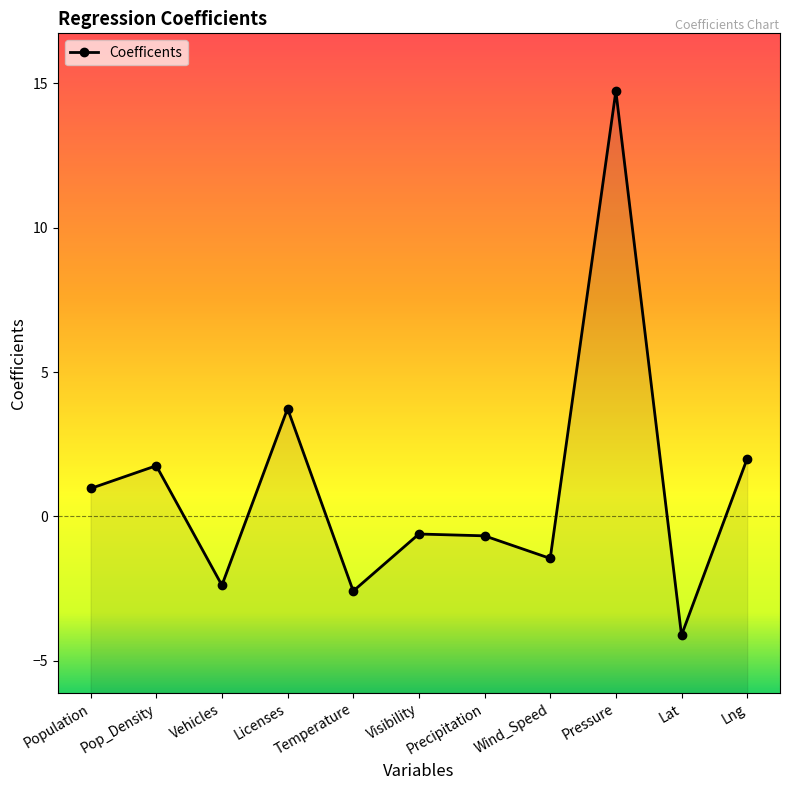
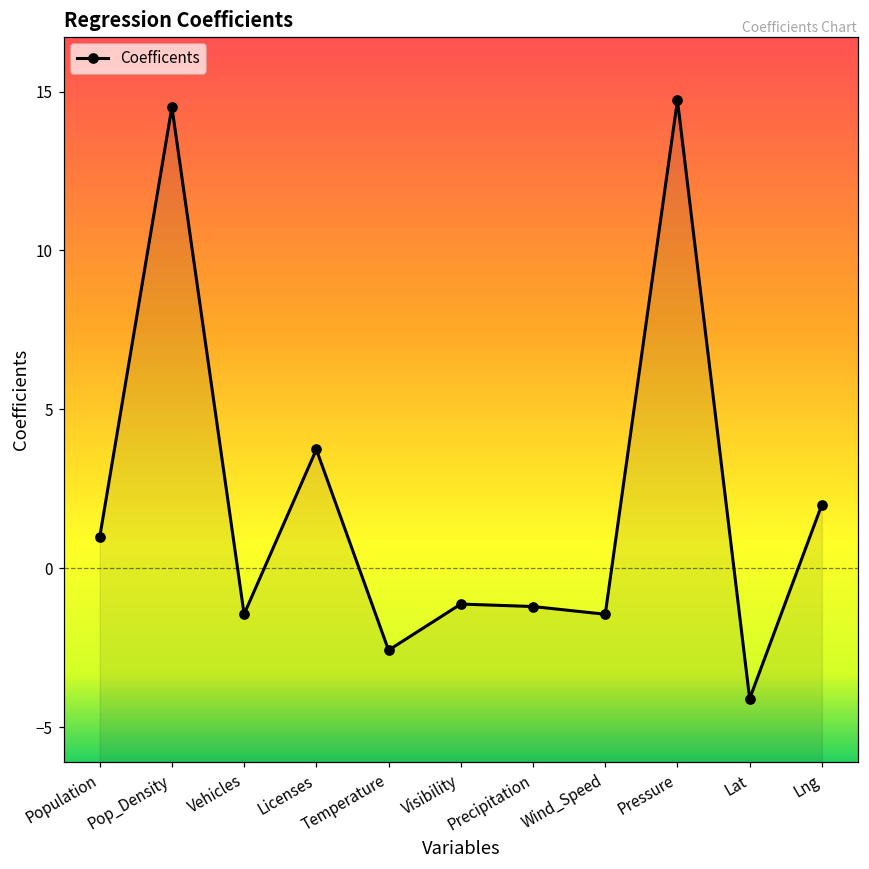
  {
    "Population": 1.0,
-   "Pop_Density": 1.8,
-   "Vehicles": -2.4,
+   "Pop_Density": 14.5,
+   "Vehicles": -1.4,
    "Licenses": 3.7,
    "Temperature": -2.6,
-   "Visibility": -0.6,
-   "Precipitation": -0.7,
+   "Visibility": -1.1,
+   "Precipitation": -1.2,
    "Wind_Speed": -1.5,
    "Pressure": 14.7,
    "Lat": -4.1,
    "Lng": 2.0
  }
